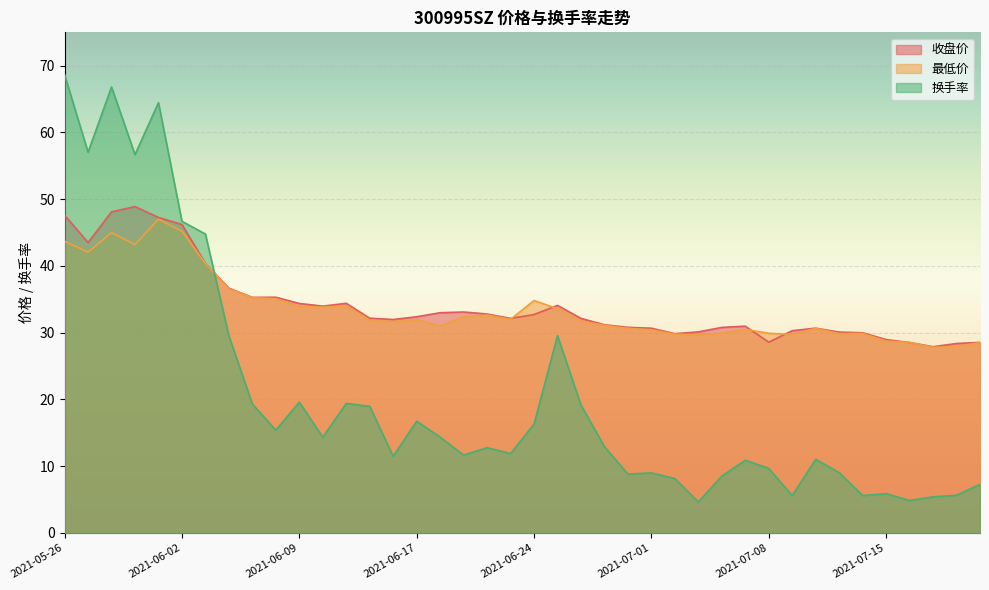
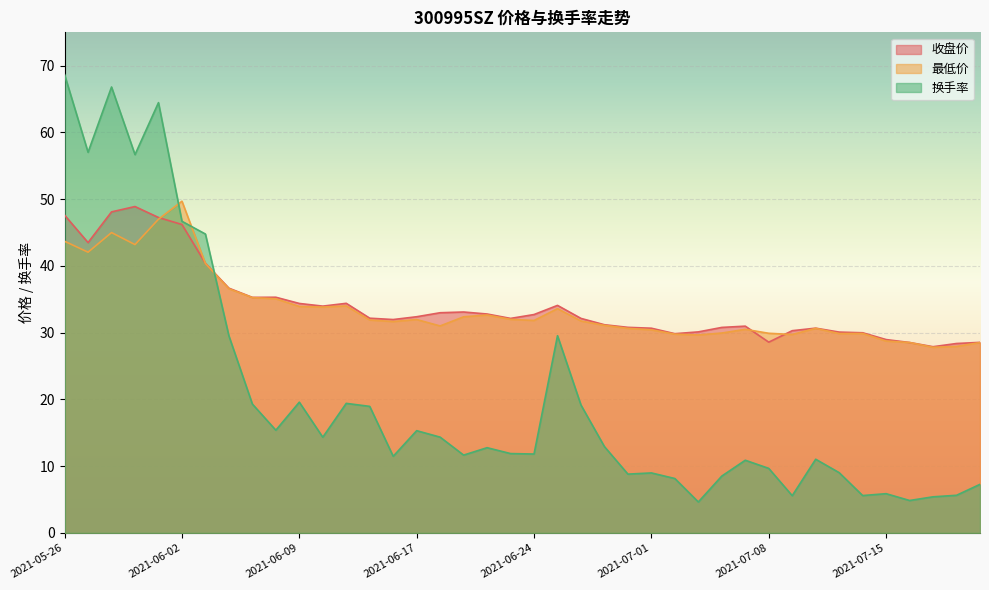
  {
    "收盘价": {
      "2021-05-26": 48,
      "2021-06-02": 46,
      "2021-06-09": 34,
      "2021-06-17": 32,
      "2021-06-24": 33,
      "2021-07-08": 29
    },
    "最低价": {
      "2021-05-26": 44,
-     "2021-06-02": 45,
+     "2021-06-02": 50,
      "2021-06-09": 34,
      "2021-06-17": 32,
-     "2021-06-24": 35,
+     "2021-06-24": 32,
      "2021-07-08": 30
    },
    "换手率": {
      "2021-05-26": 69,
      "2021-06-02": 47,
      "2021-06-09": 20,
-     "2021-06-17": 17,
-     "2021-06-24": 16,
+     "2021-06-17": 15,
+     "2021-06-24": 12,
      "2021-07-01": 9,
      "2021-07-08": 10,
      "2021-07-15": 6
    }
  }
